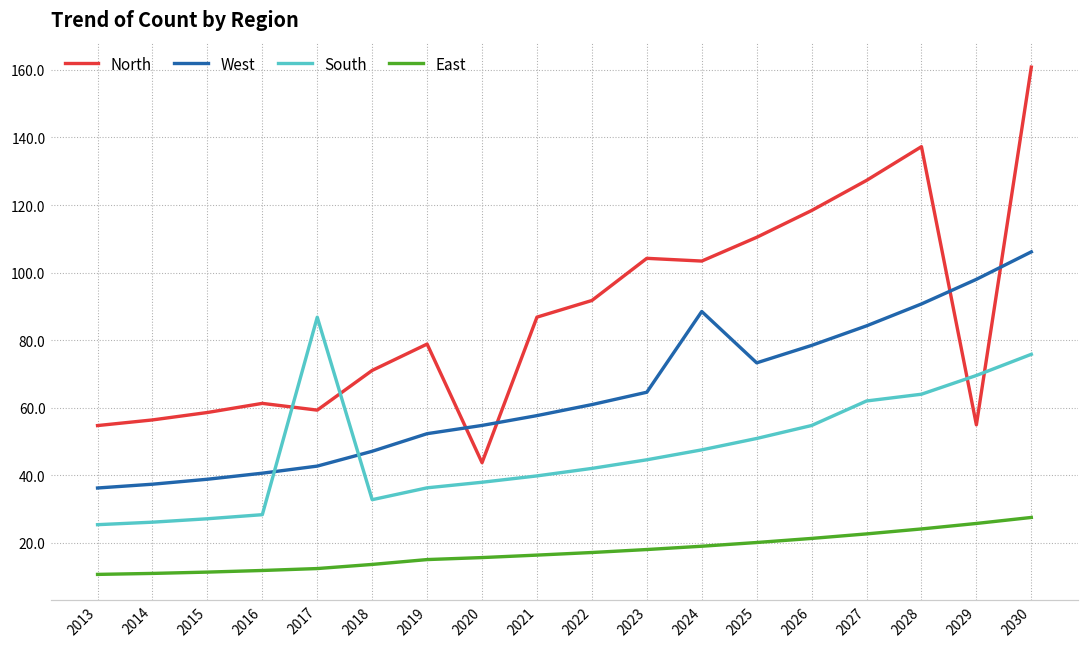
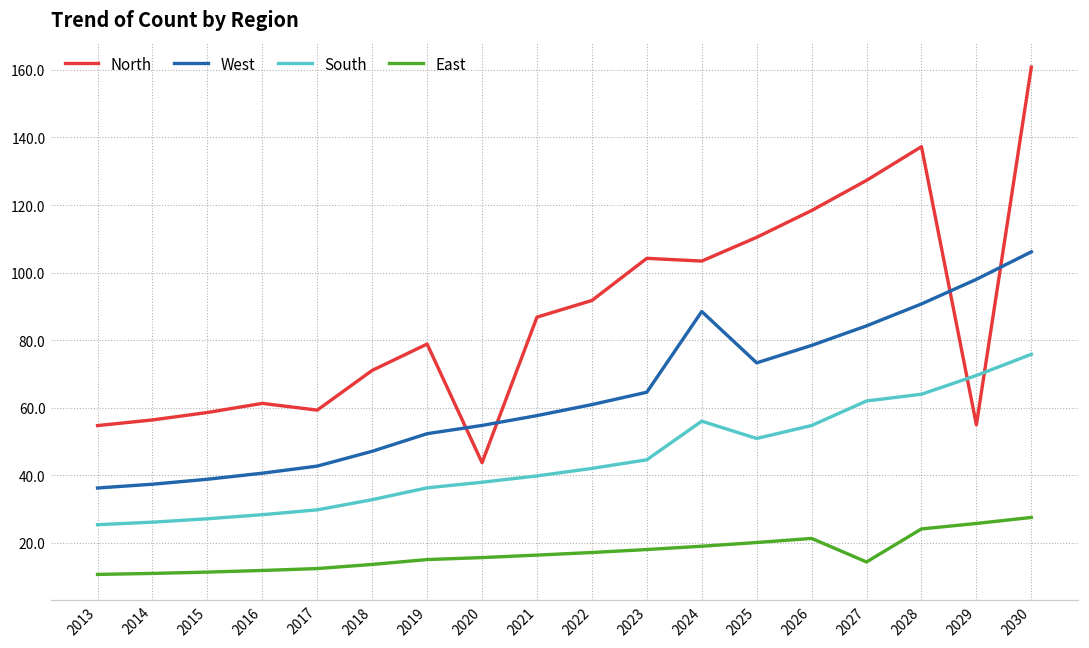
  {
    "North": {
      "2013": 55,
      "2014": 56,
      "2015": 59,
      "2016": 61,
      "2017": 59,
      "2018": 71,
      "2019": 79,
      "2020": 44,
      "2021": 87,
      "2022": 92,
      "2023": 104,
      "2024": 103,
      "2025": 110,
      "2026": 118,
      "2027": 127,
      "2028": 137,
      "2029": 55,
      "2030": 161
    },
    "West": {
      "2013": 36,
      "2014": 37,
      "2015": 39,
      "2016": 41,
      "2017": 43,
      "2018": 47,
      "2019": 52,
      "2020": 55,
      "2021": 58,
      "2022": 61,
      "2023": 65,
      "2024": 88,
      "2025": 73,
      "2026": 78,
      "2027": 84,
      "2028": 91,
      "2029": 98,
      "2030": 106
    },
    "South": {
      "2013": 25,
      "2014": 26,
      "2015": 27,
      "2016": 28,
-     "2017": 87,
+     "2017": 30,
      "2018": 33,
      "2019": 36,
      "2020": 38,
      "2021": 40,
      "2022": 42,
      "2023": 45,
-     "2024": 48,
+     "2024": 56,
      "2025": 51,
      "2026": 55,
      "2027": 62,
      "2028": 64,
      "2029": 70,
      "2030": 76
    },
    "East": {
      "2013": 11,
      "2014": 11,
      "2015": 11,
      "2016": 12,
      "2017": 12,
      "2018": 14,
      "2019": 15,
      "2020": 16,
      "2021": 16,
      "2022": 17,
      "2023": 18,
      "2024": 19,
      "2025": 20,
      "2026": 21,
-     "2027": 23,
+     "2027": 14,
      "2028": 24,
      "2029": 26,
      "2030": 28
    }
  }
